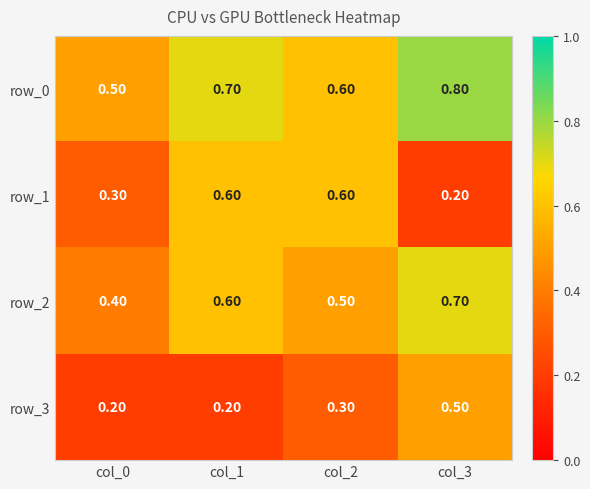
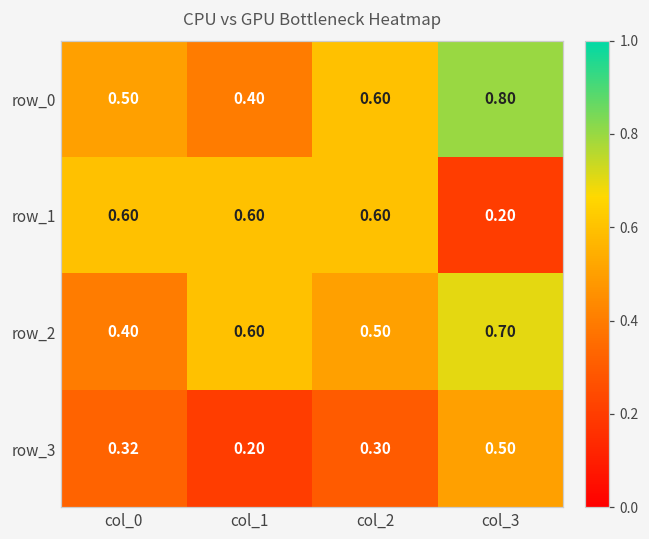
  {
    "row_0": {
      "col_0": 0.50,
-     "col_1": 0.70,
+     "col_1": 0.40,
      "col_2": 0.60,
      "col_3": 0.80
    },
    "row_1": {
-     "col_0": 0.30,
+     "col_0": 0.60,
      "col_1": 0.60,
      "col_2": 0.60,
      "col_3": 0.20
    },
    "row_2": {
      "col_0": 0.40,
      "col_1": 0.60,
      "col_2": 0.50,
      "col_3": 0.70
    },
    "row_3": {
-     "col_0": 0.20,
+     "col_0": 0.32,
      "col_1": 0.20,
      "col_2": 0.30,
      "col_3": 0.50
    }
  }
